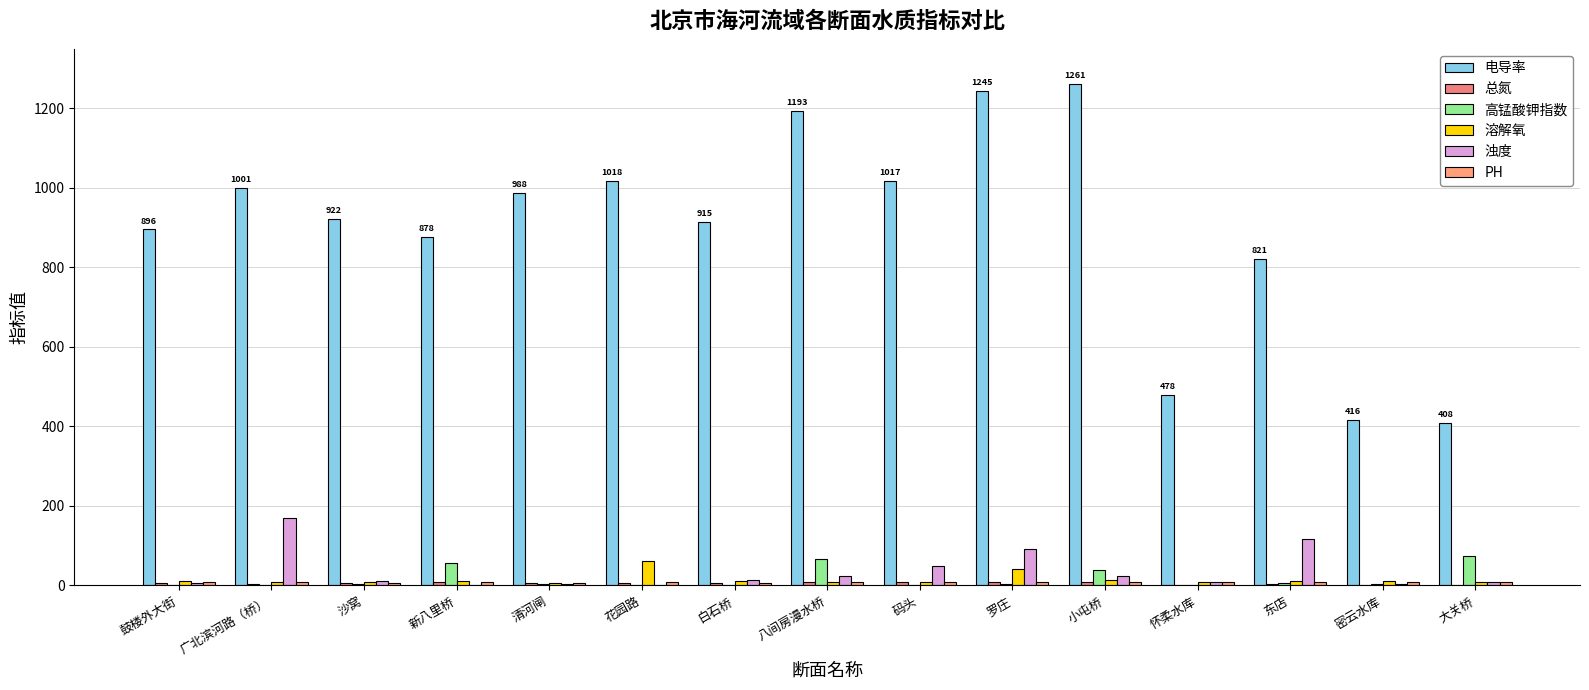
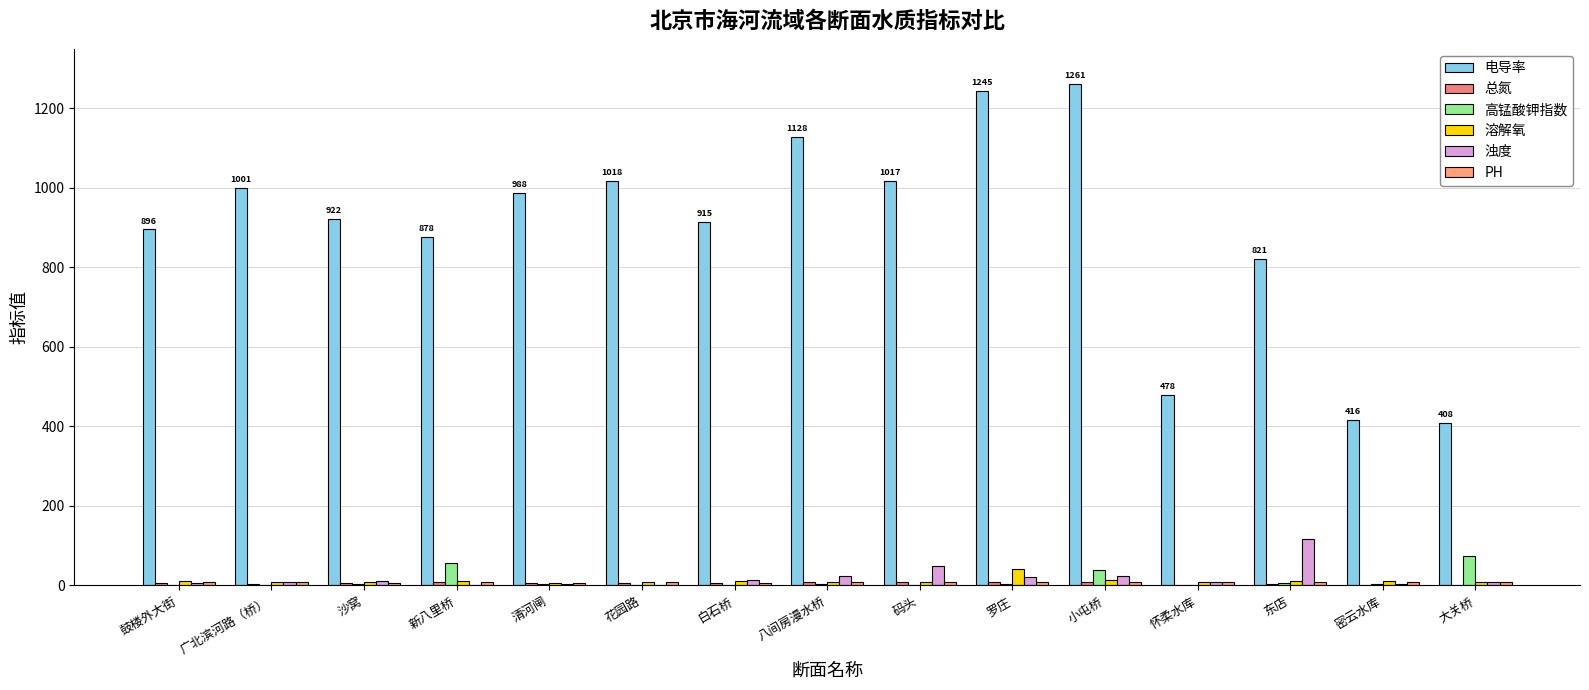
  {
    "电导率": {
      "鼓楼外大街": 896,
      "广北滨河路（桥）": 1001,
      "沙窝": 922,
      "新八里桥": 878,
      "清河闸": 988,
      "花园路": 1018,
      "白石桥": 915,
-     "八间房漫水桥": 1193,
+     "八间房漫水桥": 1128,
      "码头": 1017,
      "罗庄": 1245,
      "小屯桥": 1261,
      "怀柔水库": 478,
      "东店": 821,
      "密云水库": 416,
      "大关桥": 408
    },
    "高锰酸钾指数": {
      "新八里桥": 60,
-     "八间房漫水桥": 70,
+     "八间房漫水桥": 0,
      "小屯桥": 40,
      "大关桥": 70
    },
    "溶解氧": {
      "鼓楼外大街": 10,
      "广北滨河路（桥）": 10,
      "沙窝": 10,
      "新八里桥": 10,
      "清河闸": 10,
-     "花园路": 60,
+     "花园路": 10,
      "白石桥": 10,
      "八间房漫水桥": 10,
      "码头": 10,
      "罗庄": 40,
      "小屯桥": 10,
      "怀柔水库": 10,
      "东店": 10,
      "密云水库": 10,
      "大关桥": 10
    },
    "浊度": {
      "鼓楼外大街": 10,
-     "广北滨河路（桥）": 170,
+     "广北滨河路（桥）": 10,
      "沙窝": 10,
      "白石桥": 10,
      "八间房漫水桥": 20,
      "码头": 50,
-     "罗庄": 90,
+     "罗庄": 20,
      "小屯桥": 20,
      "怀柔水库": 10,
      "东店": 120,
      "大关桥": 10
    }
  }
